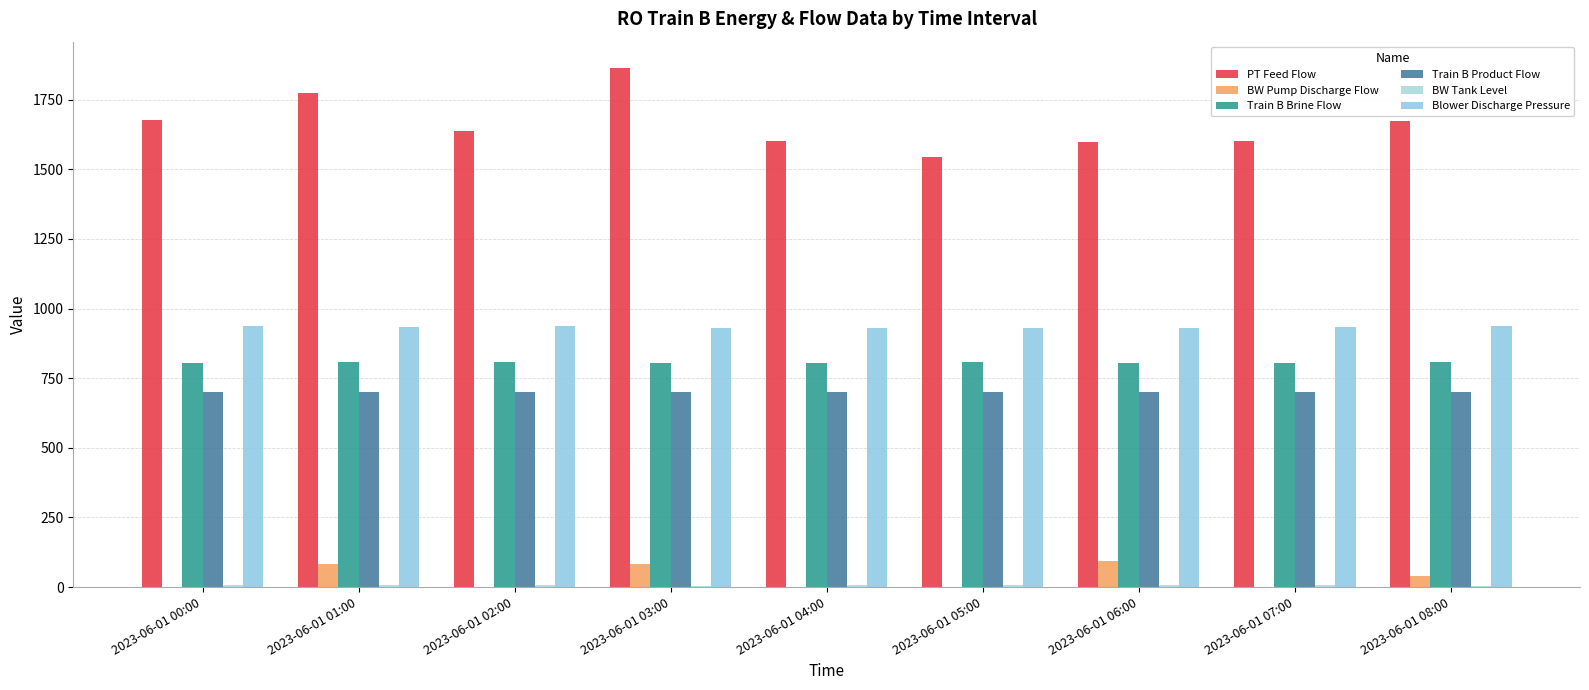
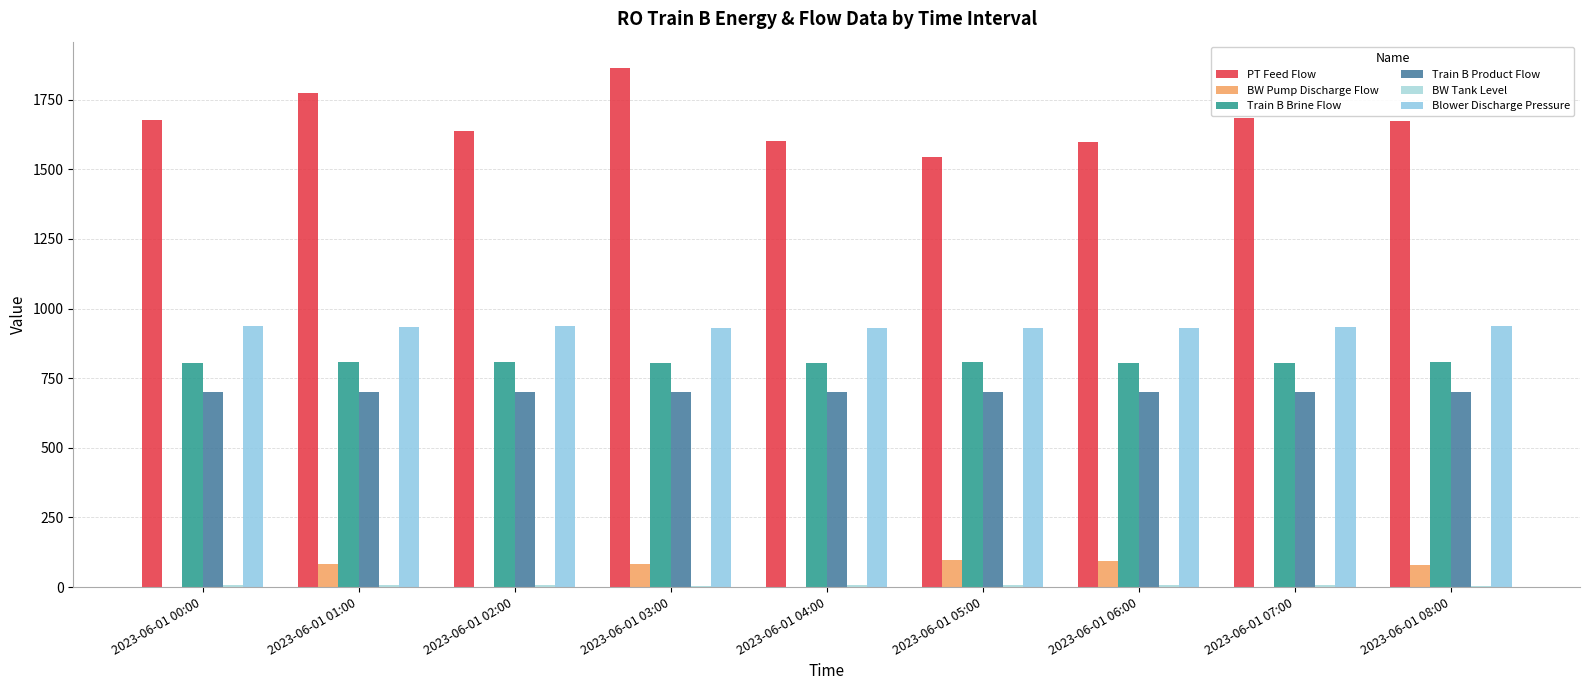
  {
    "PT Feed Flow": {
      "2023-06-01 00:00": 1680,
      "2023-06-01 01:00": 1770,
      "2023-06-01 02:00": 1640,
      "2023-06-01 03:00": 1870,
      "2023-06-01 04:00": 1600,
      "2023-06-01 05:00": 1540,
      "2023-06-01 06:00": 1600,
-     "2023-06-01 07:00": 1600,
+     "2023-06-01 07:00": 1680,
      "2023-06-01 08:00": 1670
    },
    "BW Pump Discharge Flow": {
      "2023-06-01 01:00": 80,
      "2023-06-01 03:00": 80,
-     "2023-06-01 05:00": 0,
+     "2023-06-01 05:00": 100,
      "2023-06-01 06:00": 90,
-     "2023-06-01 08:00": 40
+     "2023-06-01 08:00": 80
    }
  }
